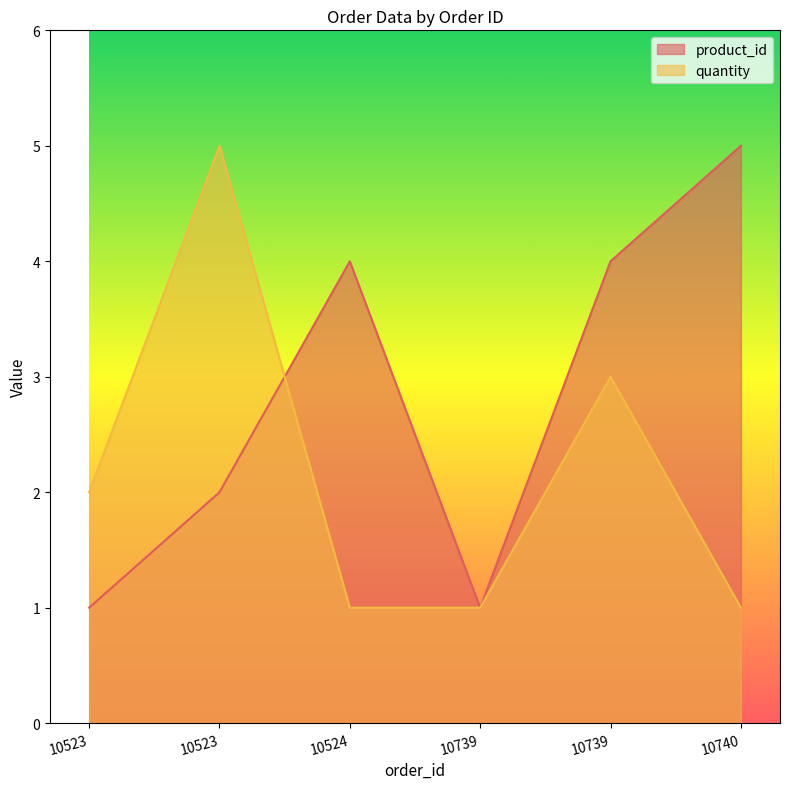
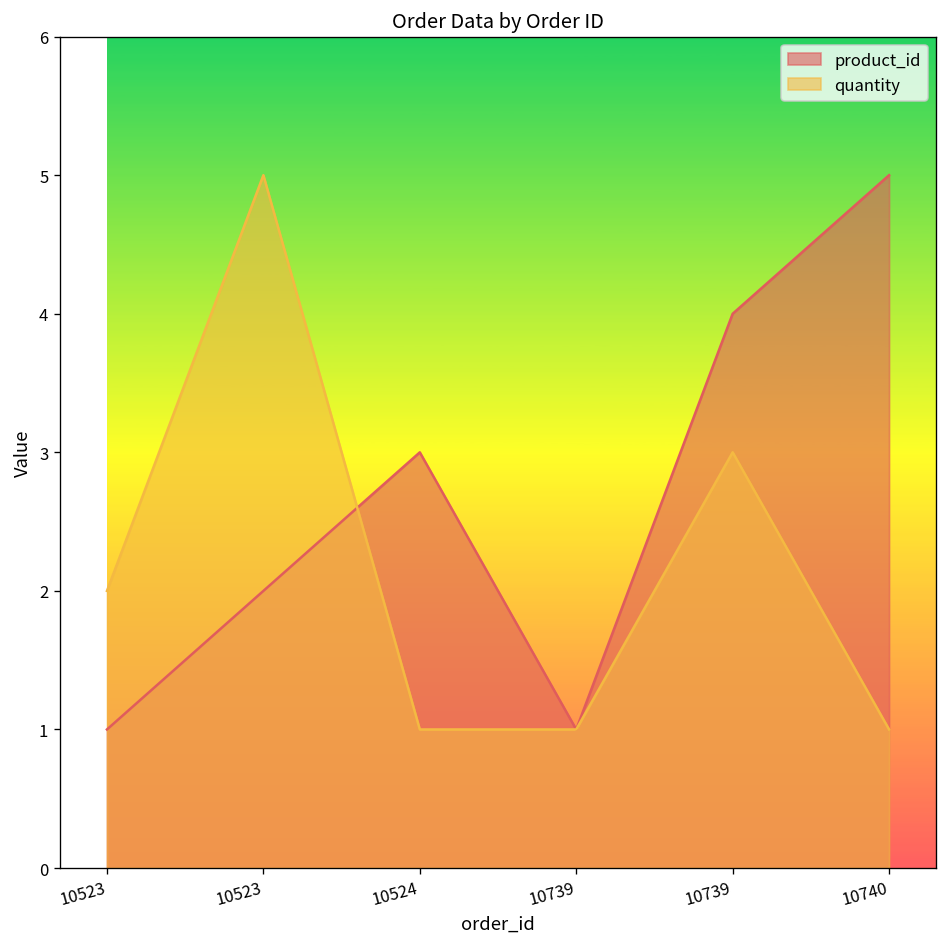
  {
    "product_id": {
-     "10524": 4,
+     "10524": 3,
      "10740": 5
    },
    "quantity": {
      "10524": 1,
      "10740": 1
    }
  }
